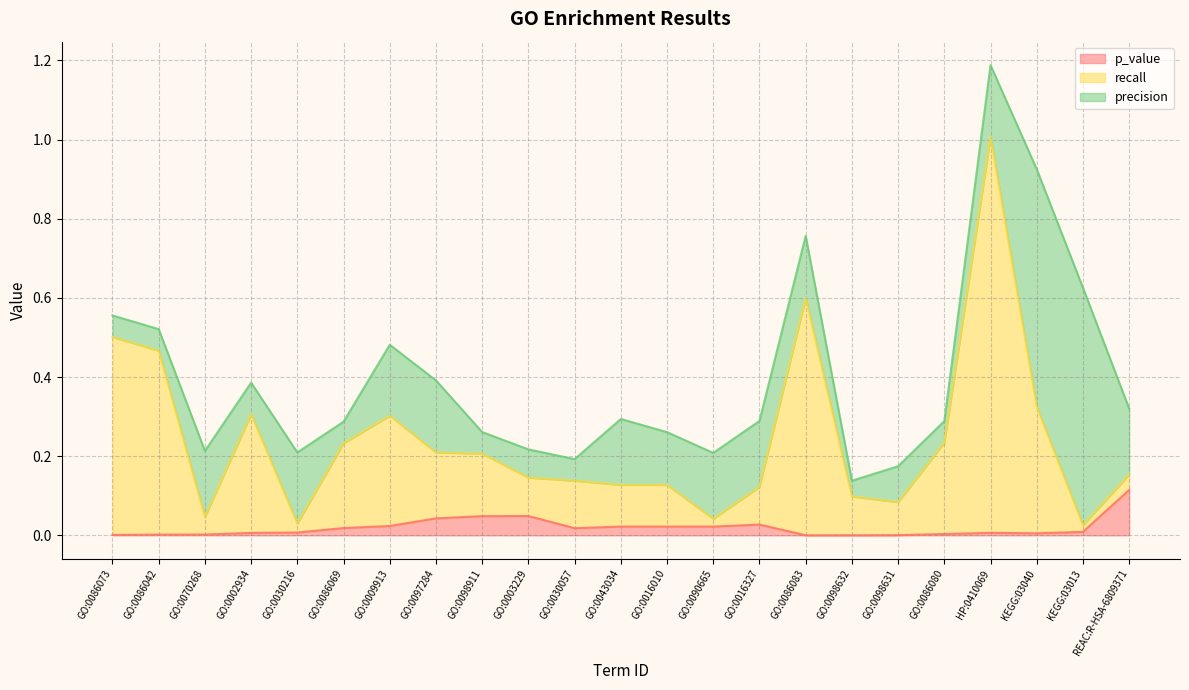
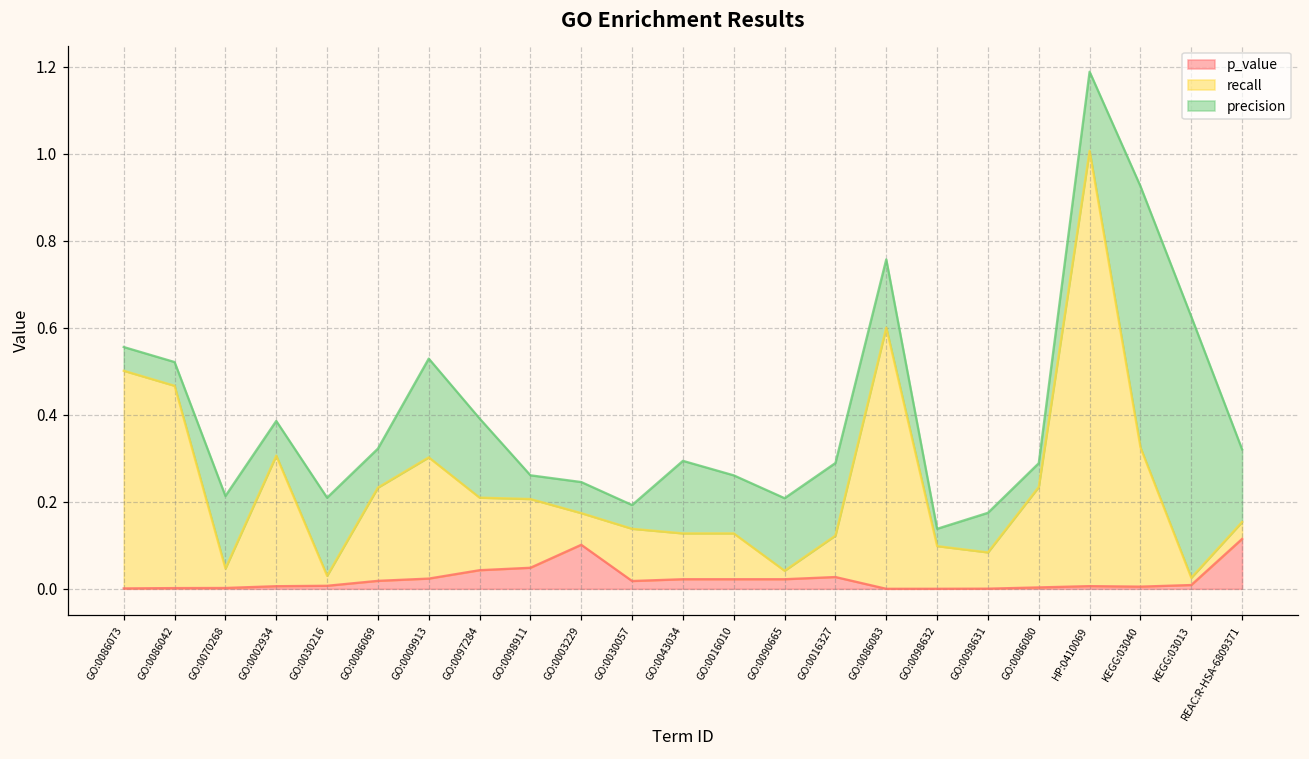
  {
    "p_value": {
      "GO:0086073": 0.00,
      "GO:0086042": 0.00,
      "GO:0070268": 0.00,
      "GO:0002934": 0.01,
      "GO:0030216": 0.01,
      "GO:0086069": 0.02,
      "GO:0009913": 0.02,
      "GO:0097284": 0.04,
      "GO:0098911": 0.05,
-     "GO:0003229": 0.05,
+     "GO:0003229": 0.10,
      "GO:0030057": 0.02,
      "GO:0043034": 0.02,
      "GO:0016010": 0.02,
      "GO:0090665": 0.02,
      "GO:0016327": 0.03,
      "GO:0086083": 0.00,
      "GO:0098632": 0.00,
      "GO:0098631": 0.00,
      "GO:0086080": 0.00,
      "HP:0410069": 0.01,
      "KEGG:03040": 0.01,
      "KEGG:03013": 0.01,
      "REAC:R-HSA-6809371": 0.11
    },
    "recall": {
      "GO:0086073": 0.50,
      "GO:0086042": 0.46,
      "GO:0070268": 0.04,
      "GO:0002934": 0.30,
      "GO:0030216": 0.02,
      "GO:0086069": 0.21,
      "GO:0009913": 0.28,
      "GO:0097284": 0.17,
      "GO:0098911": 0.16,
-     "GO:0003229": 0.10,
+     "GO:0003229": 0.07,
      "GO:0030057": 0.12,
      "GO:0043034": 0.11,
      "GO:0016010": 0.11,
      "GO:0090665": 0.02,
      "GO:0016327": 0.10,
      "GO:0086083": 0.60,
      "GO:0098632": 0.10,
      "GO:0098631": 0.08,
      "GO:0086080": 0.23,
      "HP:0410069": 1.00,
      "KEGG:03040": 0.32,
      "KEGG:03013": 0.02,
      "REAC:R-HSA-6809371": 0.04
    },
    "precision": {
      "GO:0086073": 0.05,
      "GO:0086042": 0.05,
      "GO:0070268": 0.17,
      "GO:0002934": 0.08,
      "GO:0030216": 0.18,
-     "GO:0086069": 0.05,
-     "GO:0009913": 0.18,
+     "GO:0086069": 0.09,
+     "GO:0009913": 0.23,
      "GO:0097284": 0.18,
      "GO:0098911": 0.05,
      "GO:0003229": 0.07,
      "GO:0030057": 0.05,
      "GO:0043034": 0.17,
      "GO:0016010": 0.13,
      "GO:0090665": 0.17,
      "GO:0016327": 0.17,
      "GO:0086083": 0.16,
      "GO:0098632": 0.04,
      "GO:0098631": 0.09,
      "GO:0086080": 0.05,
      "HP:0410069": 0.18,
      "KEGG:03040": 0.60,
      "KEGG:03013": 0.60,
      "REAC:R-HSA-6809371": 0.17
    }
  }
